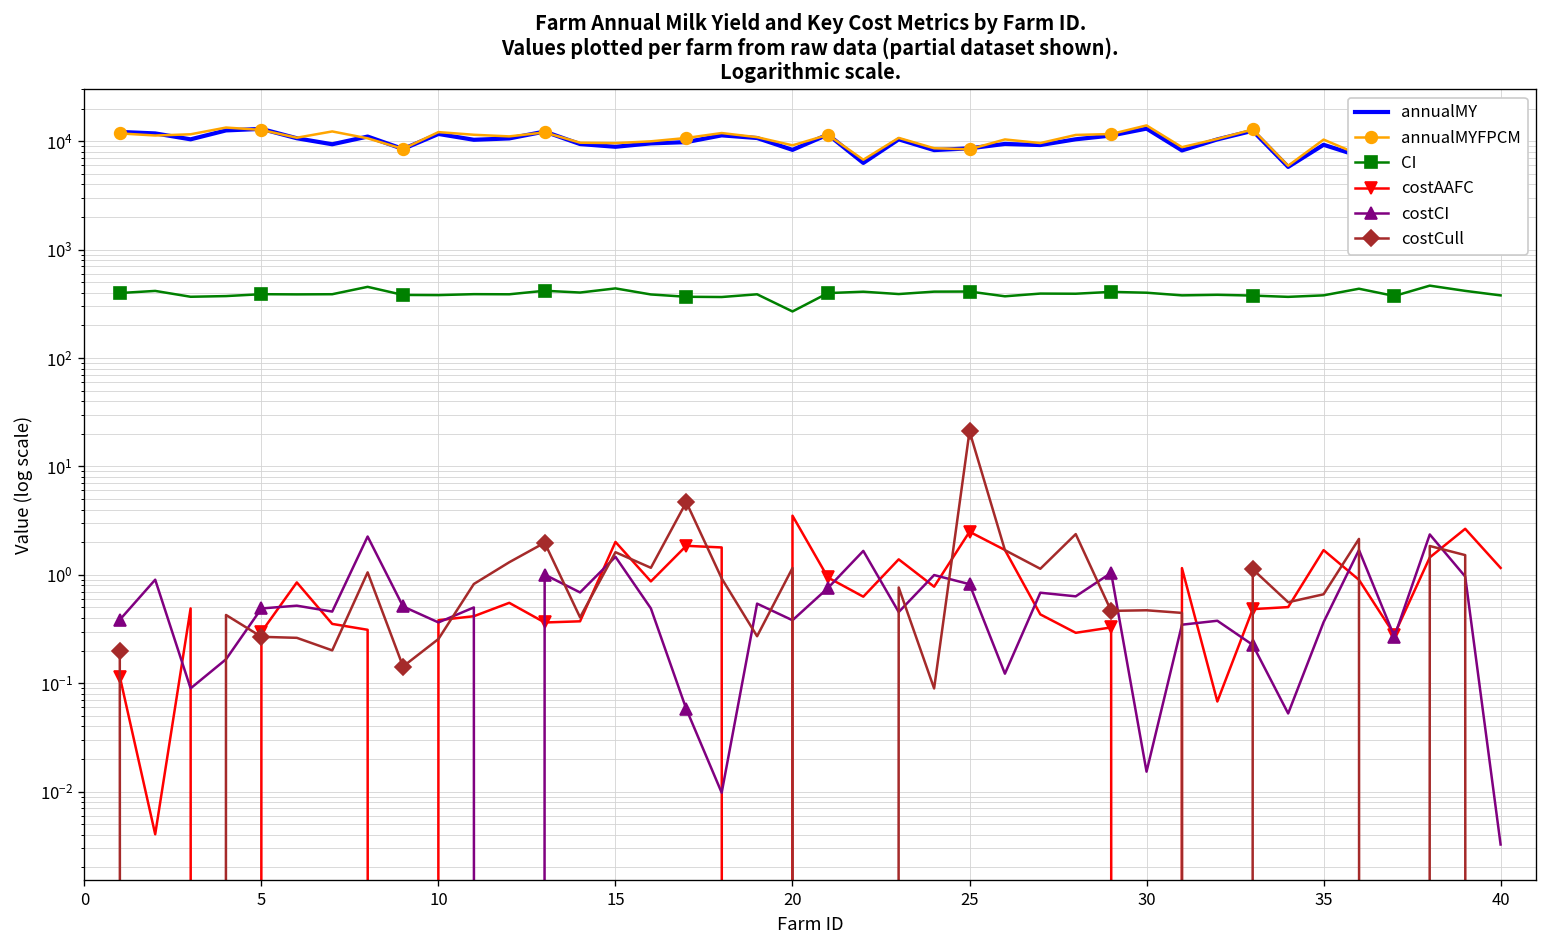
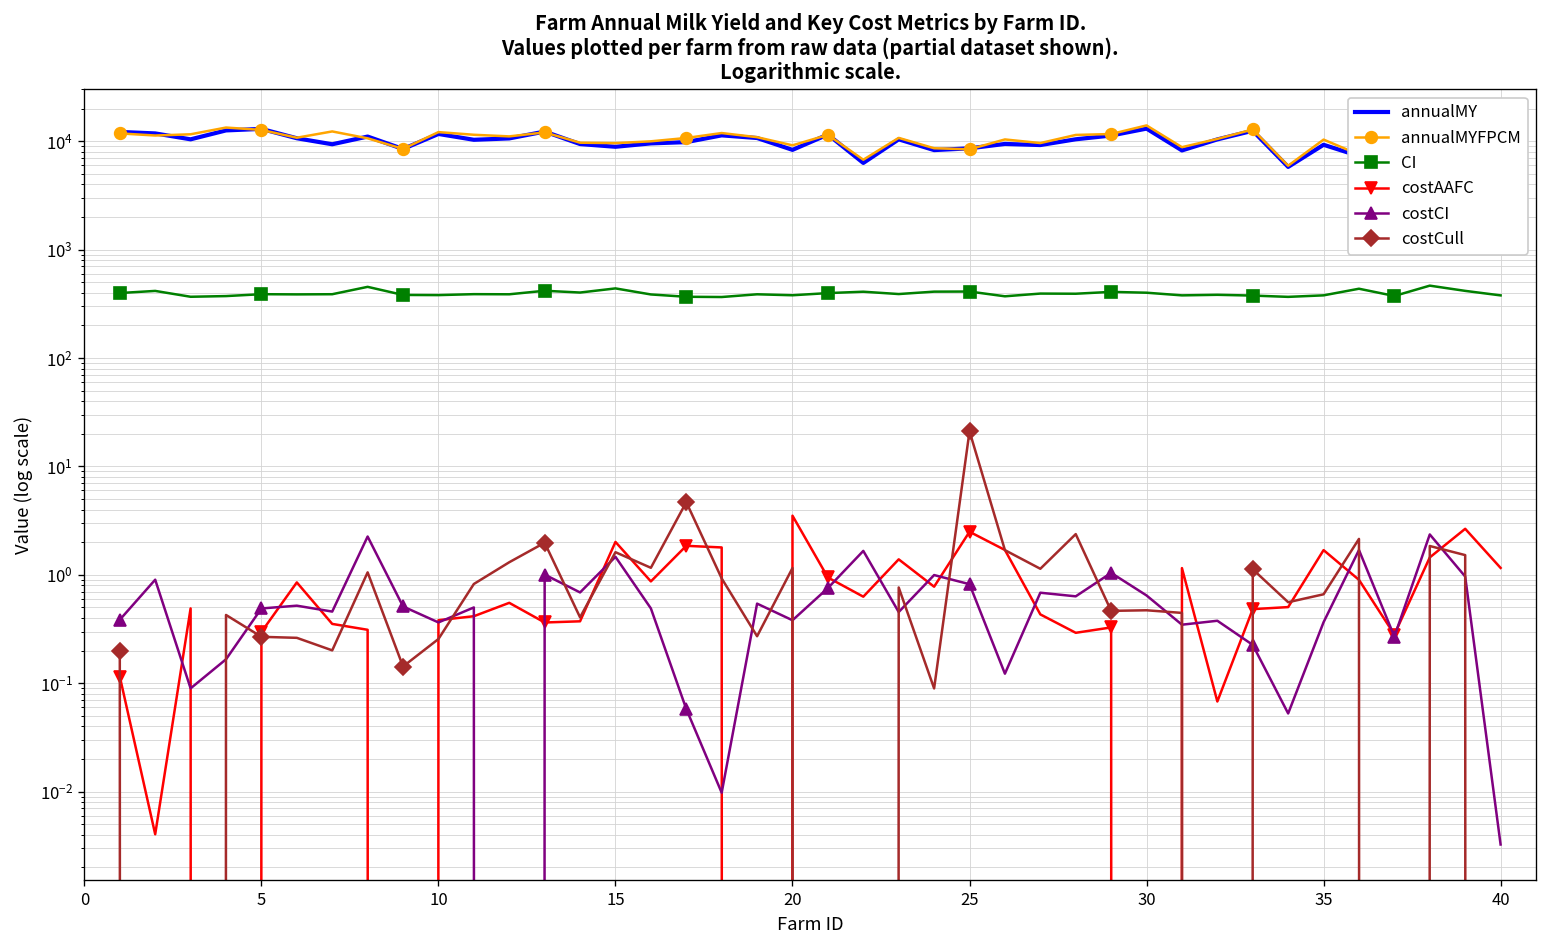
  {
    "annualMY": {
      "15": 9000,
      "20": 8000,
      "30": 13000,
      "35": 9000
    },
    "annualMYFPCM": {
      "15": 10000,
      "20": 9000,
      "30": 14000,
      "35": 10000
    },
    "CI": {
      "5": 390,
      "10": 380,
      "15": 400,
-     "20": 270,
+     "20": 380,
      "25": 400,
      "30": 400,
      "35": 380,
      "40": 380
    },
    "costAAFC": {
      "5": 0.30,
      "15": 2.0,
      "20": 3.5,
      "25": 2.5,
      "35": 1.7,
      "40": 1.2
    },
    "costCI": {
      "5": 0.5,
      "15": 1.5,
      "20": 0.38,
      "25": 0.8,
-     "30": 0.015,
+     "30": 0.6,
      "35": 0.37,
      "40": 0.0033
    },
    "costCull": {
      "5": 0.27,
      "10": 0.26,
      "15": 1.6,
      "20": 1.2,
      "25": 21,
      "30": 0.5,
      "35": 0.7
    }
  }
